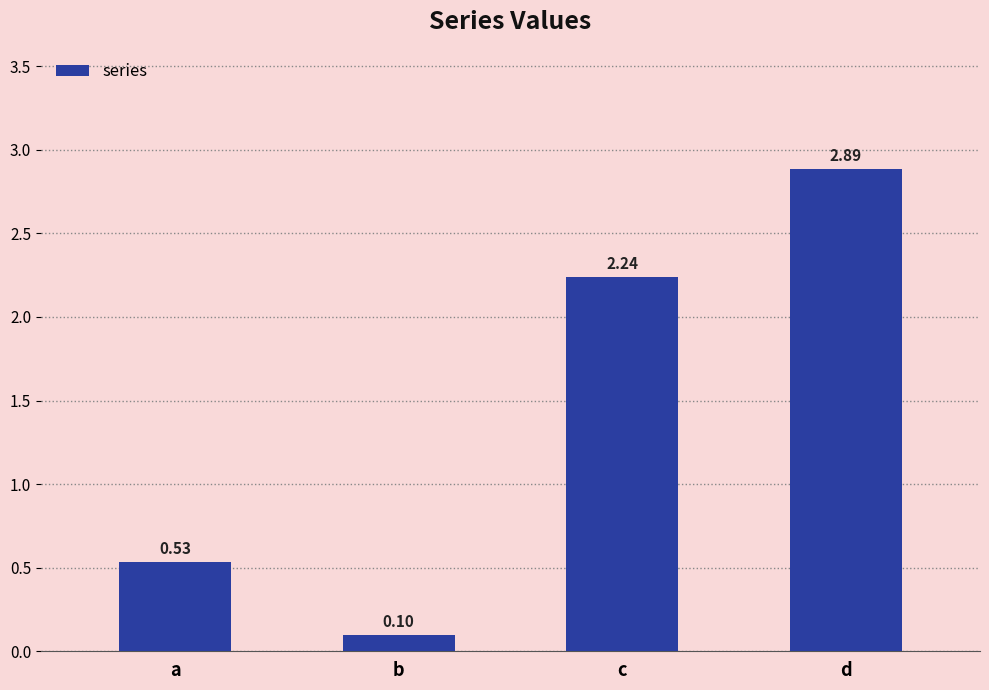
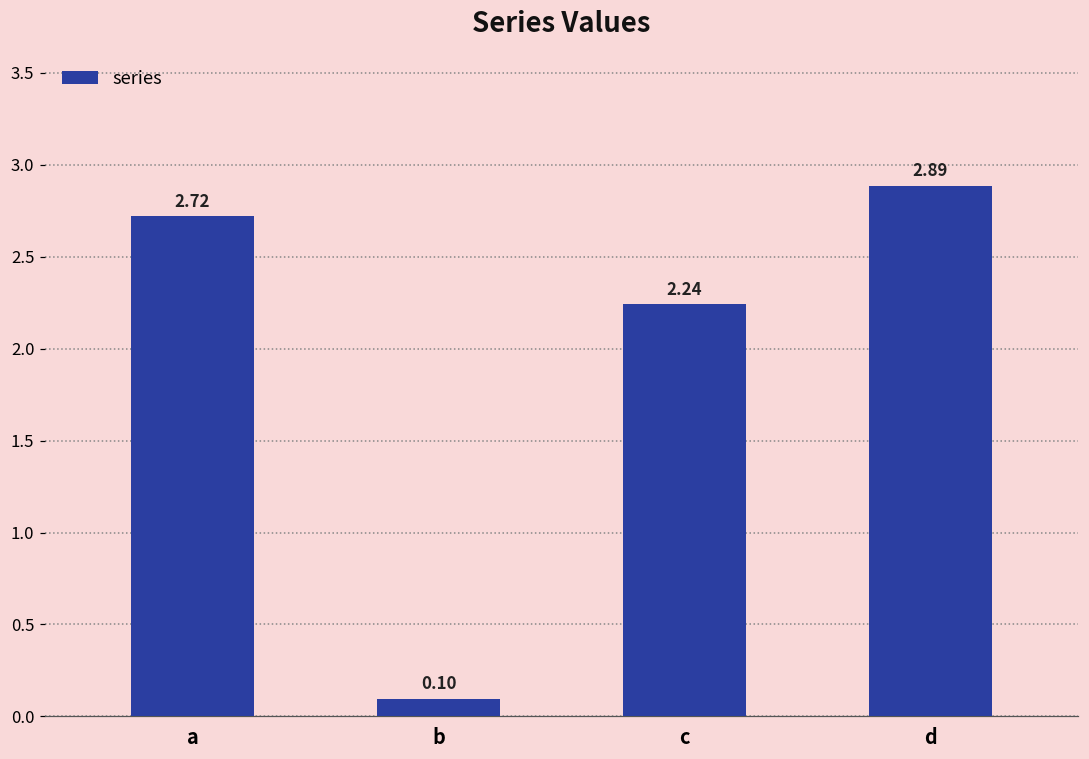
  {
-   "a": 0.53,
+   "a": 2.72,
    "b": 0.10,
    "c": 2.24,
    "d": 2.89
  }
